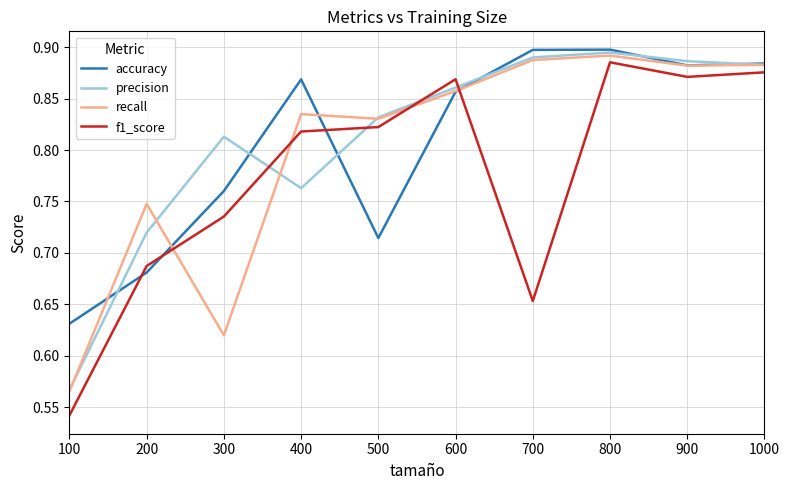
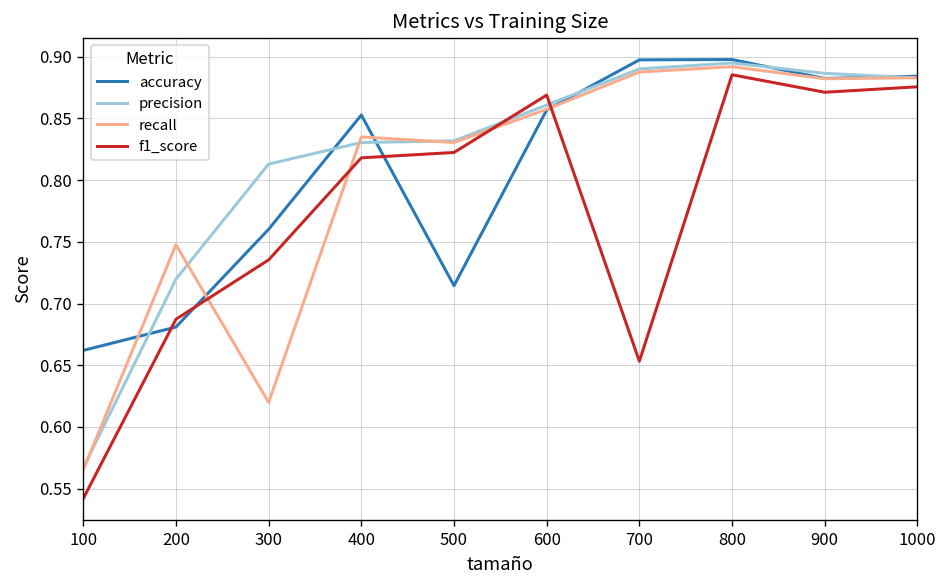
  {
    "accuracy": {
-     "100": 0.631,
+     "100": 0.662,
      "200": 0.681,
      "300": 0.760,
-     "400": 0.869,
+     "400": 0.853,
      "500": 0.714,
      "700": 0.897,
      "800": 0.898
    },
    "precision": {
      "200": 0.720,
      "300": 0.813,
-     "400": 0.763,
+     "400": 0.830,
      "600": 0.861,
      "700": 0.890,
      "800": 0.895,
      "900": 0.886
    },
    "recall": {
      "200": 0.748,
      "300": 0.620,
      "400": 0.835,
      "700": 0.887,
      "800": 0.892
    },
    "f1_score": {
      "100": 0.542,
      "200": 0.687,
      "300": 0.735,
      "400": 0.818,
      "500": 0.822,
      "600": 0.869,
      "700": 0.653,
      "800": 0.885,
      "900": 0.871,
      "1000": 0.875
    }
  }
